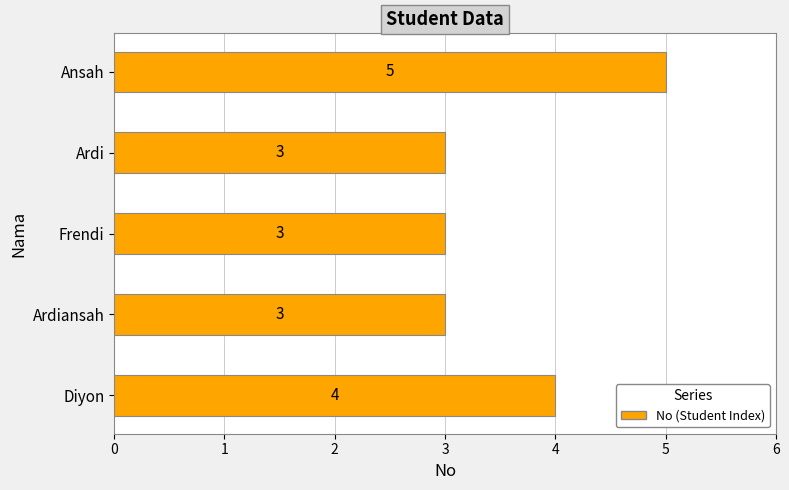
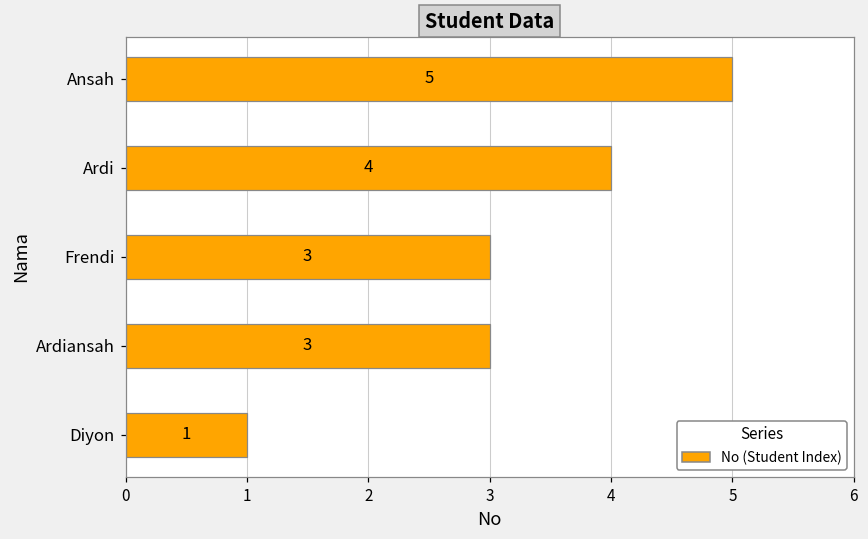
  {
    "Ansah": 5,
-   "Ardi": 3,
+   "Ardi": 4,
    "Frendi": 3,
    "Ardiansah": 3,
-   "Diyon": 4
+   "Diyon": 1
  }
